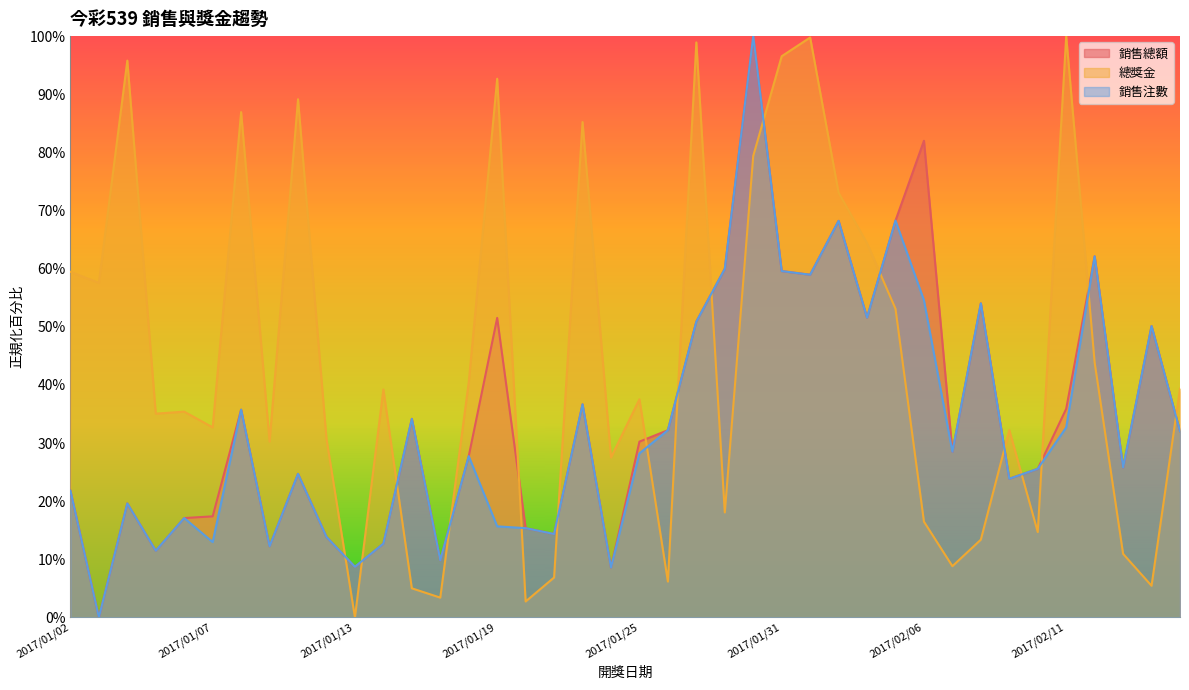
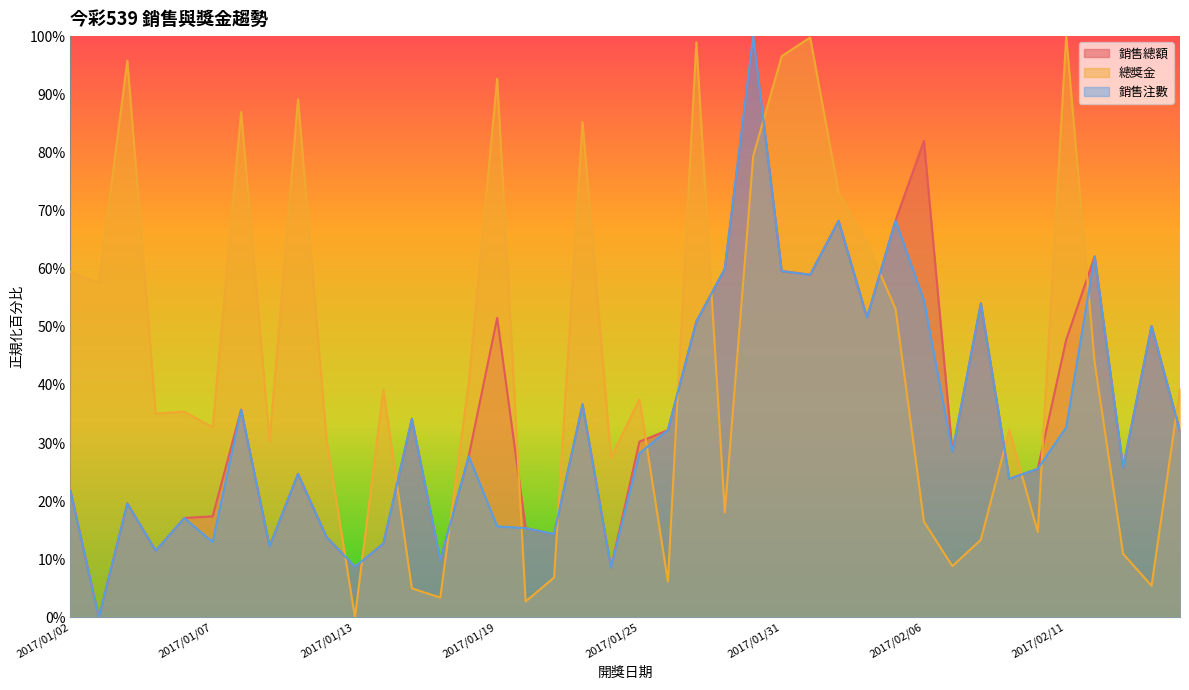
  {
    "銷售總額": {
      "2017/01/07": "17%",
      "2017/01/19": "52%",
      "2017/01/25": "30%",
      "2017/02/06": "82%",
-     "2017/02/11": "36%"
+     "2017/02/11": "48%"
    },
    "總獎金": {
      "2017/01/02": "59%",
      "2017/01/07": "33%",
      "2017/01/13": "0%",
      "2017/01/19": "93%",
      "2017/01/25": "38%",
      "2017/01/31": "97%",
      "2017/02/06": "16%",
      "2017/02/11": "100%"
    },
    "銷售注數": {
      "2017/01/07": "13%",
      "2017/01/19": "16%",
      "2017/01/25": "28%",
      "2017/02/06": "55%",
      "2017/02/11": "33%"
    }
  }
